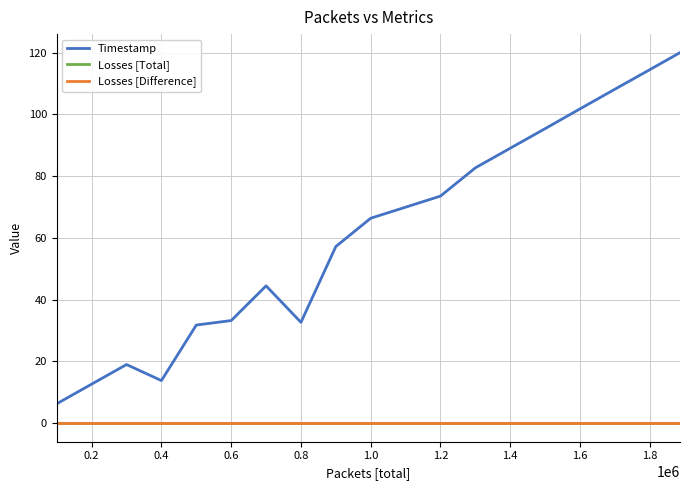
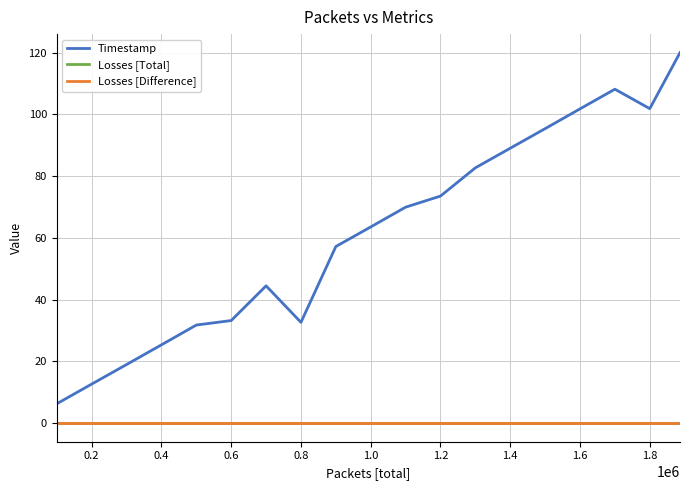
  {
    "Timestamp": {
      "0.2": 13,
-     "0.4": 14,
+     "0.4": 25,
      "0.6": 33,
      "0.8": 33,
-     "1.0": 66,
+     "1.0": 64,
      "1.2": 74,
      "1.4": 89,
      "1.6": 102,
-     "1.8": 114
+     "1.8": 102
    },
    "Losses [Difference]": {
      "0.2": 0,
      "0.4": 0,
      "0.6": 0,
      "0.8": 0,
      "1.0": 0,
      "1.2": 0,
      "1.4": 0,
      "1.6": 0,
      "1.8": 0
    }
  }
